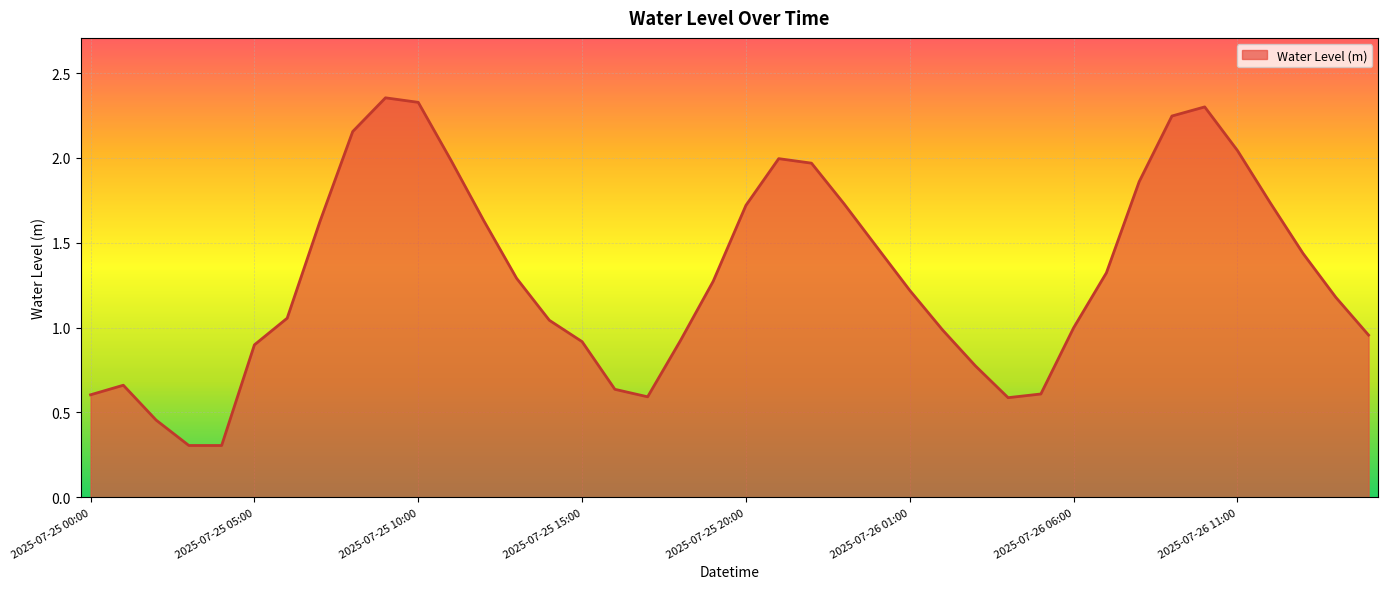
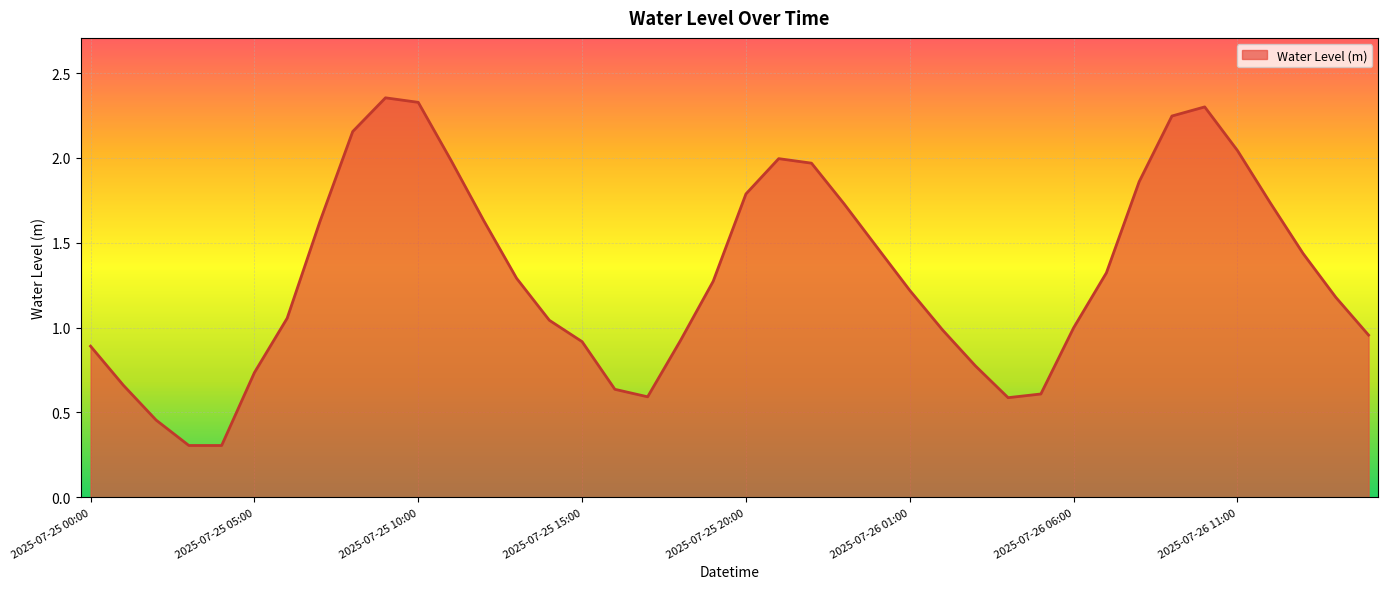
  {
-   "2025-07-25 00:00": 0.60,
-   "2025-07-25 05:00": 0.90,
+   "2025-07-25 00:00": 0.89,
+   "2025-07-25 05:00": 0.73,
    "2025-07-25 10:00": 2.33,
    "2025-07-25 15:00": 0.92,
-   "2025-07-25 20:00": 1.72,
+   "2025-07-25 20:00": 1.79,
    "2025-07-26 01:00": 1.22,
    "2025-07-26 06:00": 1.00,
    "2025-07-26 11:00": 2.04
  }
